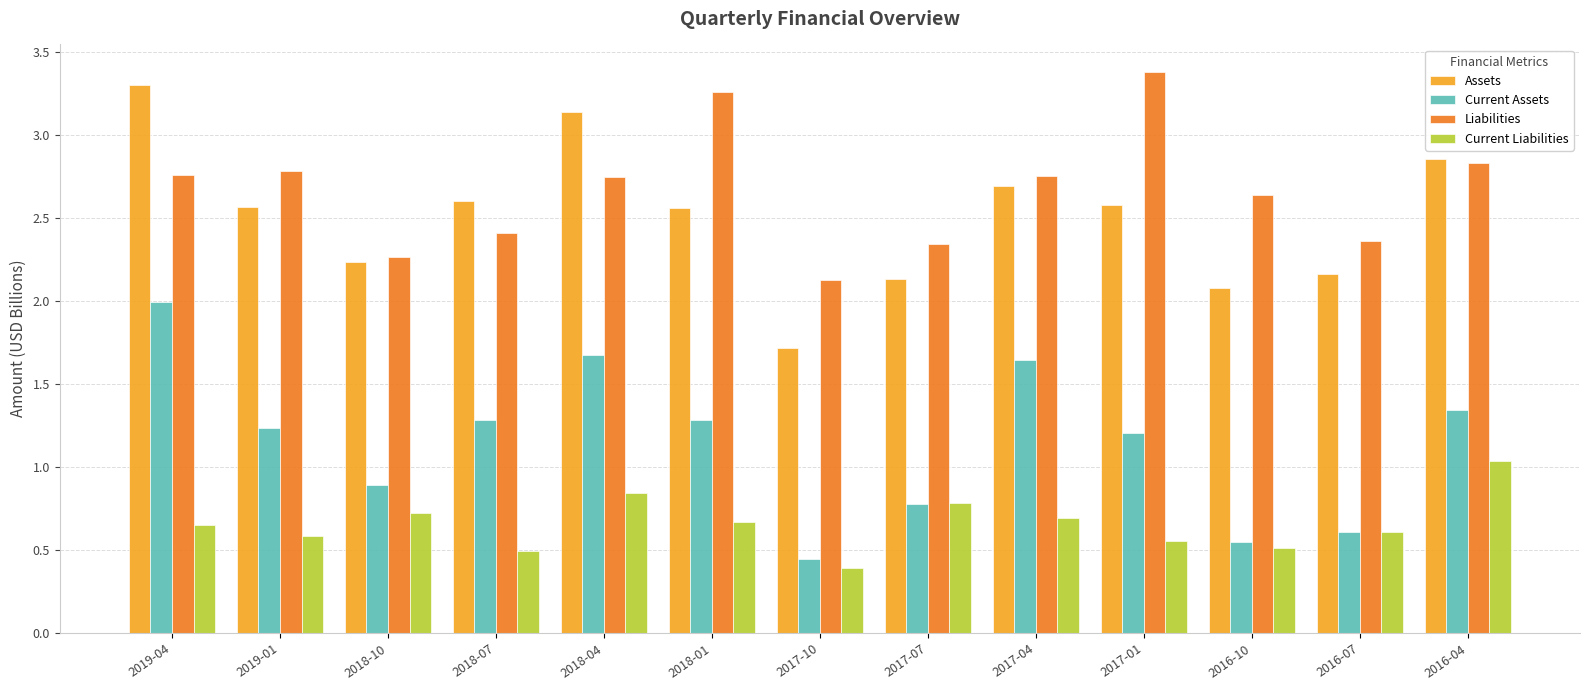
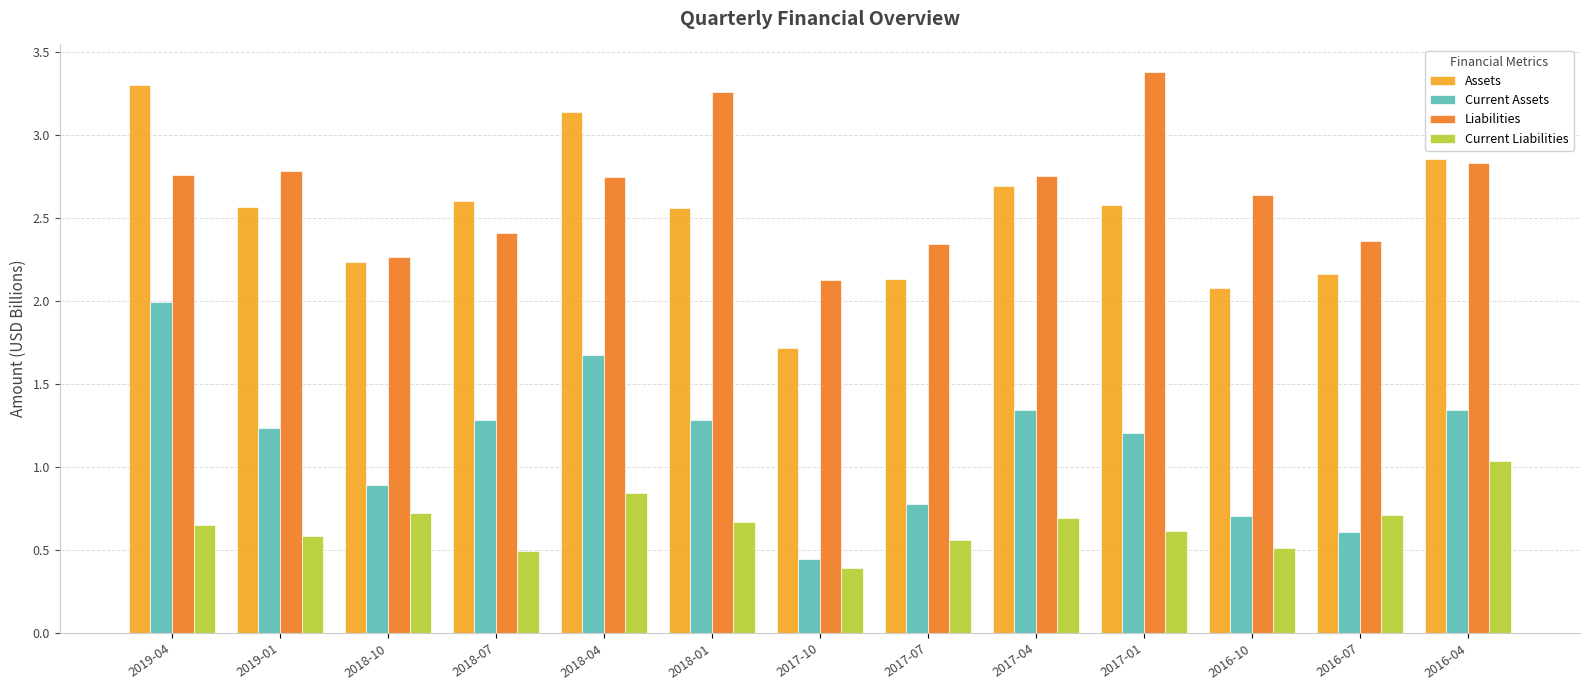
  {
    "Current Assets": {
      "2019-04": 1.99,
      "2019-01": 1.23,
      "2018-10": 0.89,
      "2018-07": 1.28,
      "2018-04": 1.67,
      "2018-01": 1.28,
      "2017-10": 0.44,
      "2017-07": 0.78,
-     "2017-04": 1.65,
+     "2017-04": 1.35,
      "2017-01": 1.20,
-     "2016-10": 0.55,
+     "2016-10": 0.70,
      "2016-07": 0.61,
      "2016-04": 1.34
    },
    "Current Liabilities": {
      "2019-04": 0.65,
      "2019-01": 0.59,
      "2018-10": 0.72,
      "2018-07": 0.50,
      "2018-04": 0.84,
      "2018-01": 0.67,
      "2017-10": 0.39,
-     "2017-07": 0.78,
+     "2017-07": 0.56,
      "2017-04": 0.69,
-     "2017-01": 0.55,
+     "2017-01": 0.62,
      "2016-10": 0.51,
-     "2016-07": 0.61,
+     "2016-07": 0.71,
      "2016-04": 1.04
    }
  }
